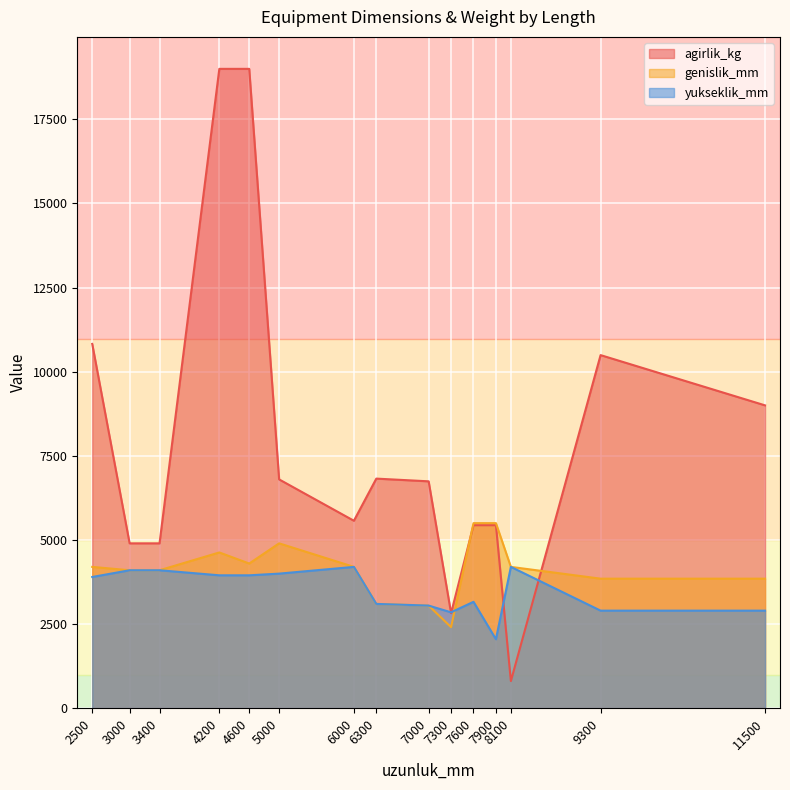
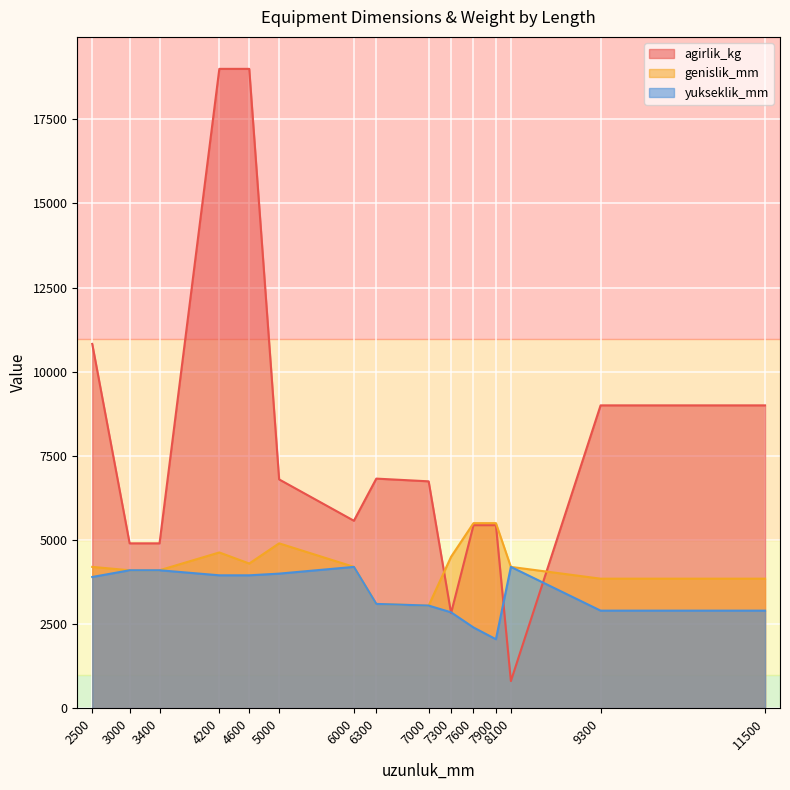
  {
    "agirlik_kg": {
      "2500": 10800,
      "3000": 4900,
      "3400": 4900,
      "4200": 19000,
      "4600": 19000,
      "5000": 6800,
      "6000": 5600,
      "6300": 6800,
      "7000": 6700,
      "8100": 800,
-     "9300": 10500,
+     "9300": 9000,
      "11500": 9000
    },
    "genislik_mm": {
      "2500": 4200,
      "4200": 4600,
      "4600": 4300,
      "5000": 4900,
-     "7300": 2400,
+     "7300": 4500,
      "9300": 3900,
      "11500": 3900
    },
    "yukseklik_mm": {
      "2500": 3900,
      "4200": 4000,
      "4600": 4000,
      "5000": 4000,
-     "7600": 3200,
+     "7600": 2400,
      "7900": 2100,
      "9300": 2900,
      "11500": 2900
    }
  }
